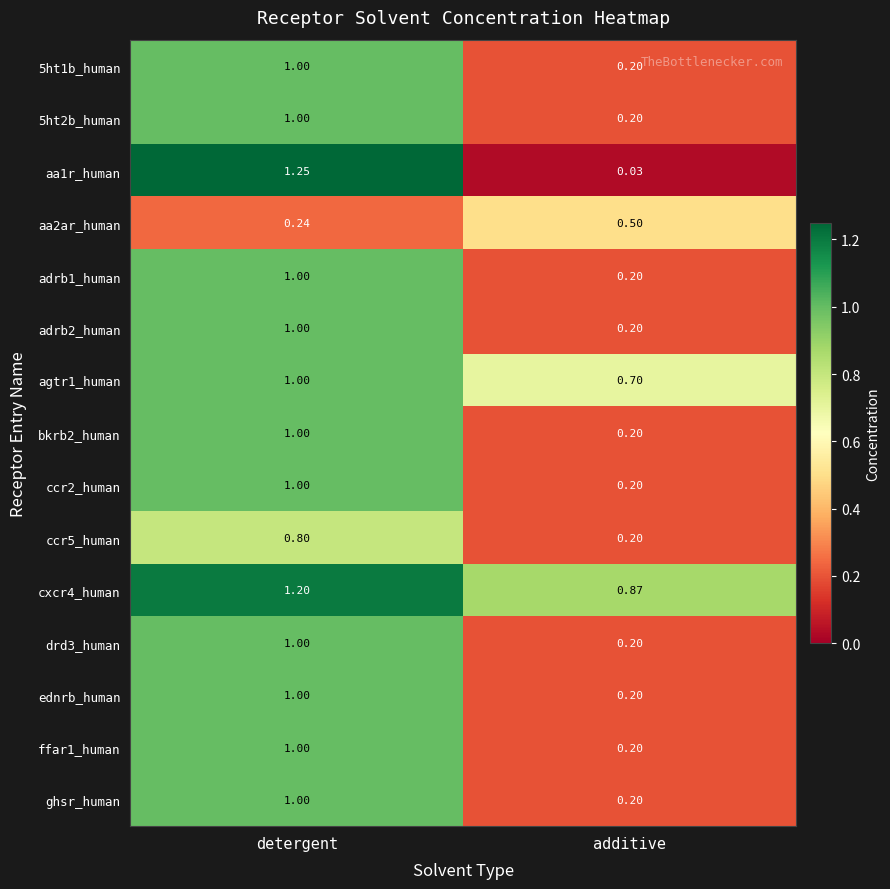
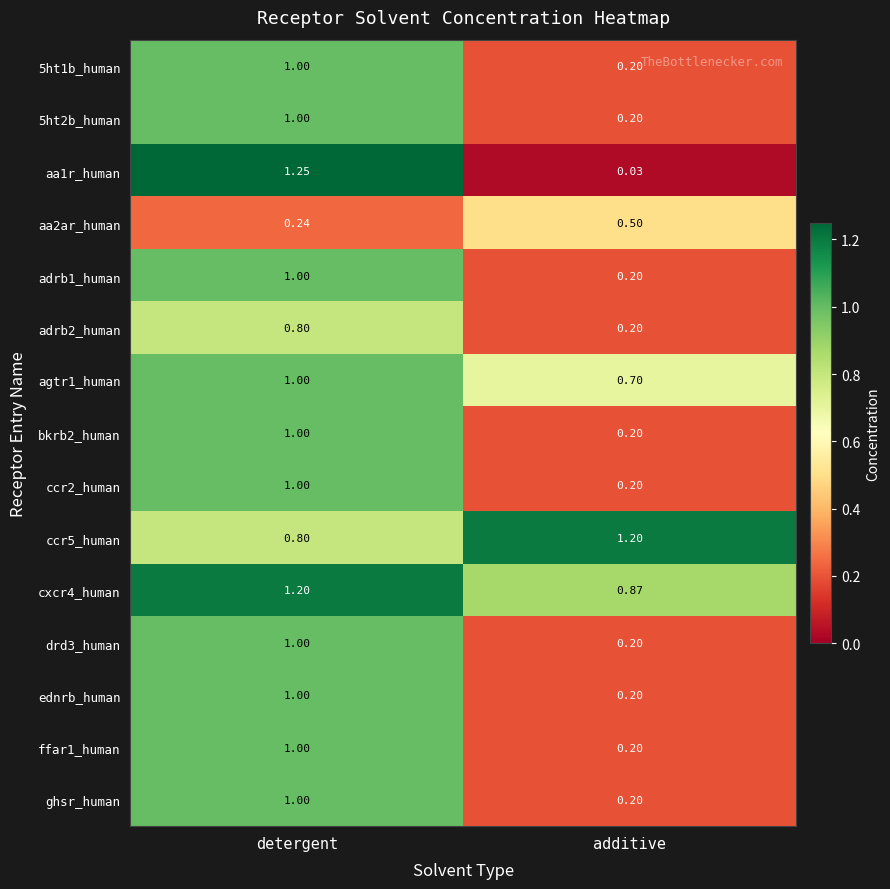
  {
    "5ht1b_human": {
      "detergent": 1.00
    },
    "5ht2b_human": {
      "detergent": 1.00,
      "additive": 0.20
    },
    "aa1r_human": {
      "detergent": 1.25,
      "additive": 0.03
    },
    "aa2ar_human": {
      "detergent": 0.24,
      "additive": 0.50
    },
    "adrb1_human": {
      "detergent": 1.00,
      "additive": 0.20
    },
    "adrb2_human": {
-     "detergent": 1.00,
+     "detergent": 0.80,
      "additive": 0.20
    },
    "agtr1_human": {
      "detergent": 1.00,
      "additive": 0.70
    },
    "bkrb2_human": {
      "detergent": 1.00,
      "additive": 0.20
    },
    "ccr2_human": {
      "detergent": 1.00,
      "additive": 0.20
    },
    "ccr5_human": {
      "detergent": 0.80,
-     "additive": 0.20
+     "additive": 1.20
    },
    "cxcr4_human": {
      "detergent": 1.20,
      "additive": 0.87
    },
    "drd3_human": {
      "detergent": 1.00,
      "additive": 0.20
    },
    "ednrb_human": {
      "detergent": 1.00,
      "additive": 0.20
    },
    "ffar1_human": {
      "detergent": 1.00,
      "additive": 0.20
    },
    "ghsr_human": {
      "detergent": 1.00,
      "additive": 0.20
    }
  }
